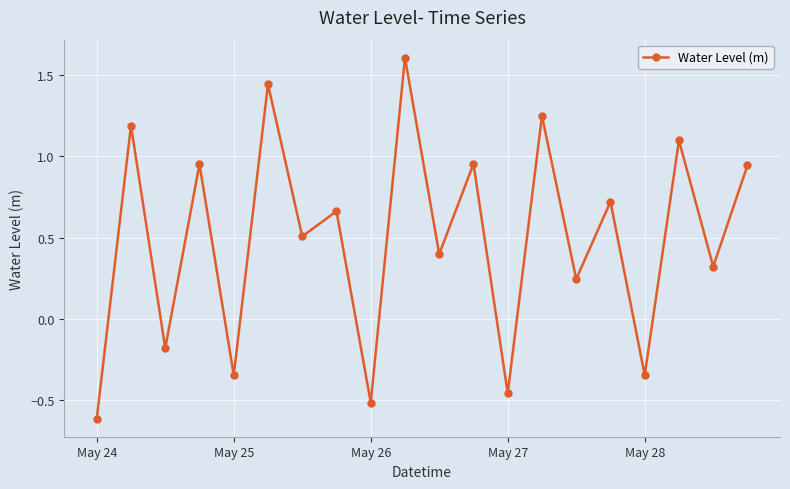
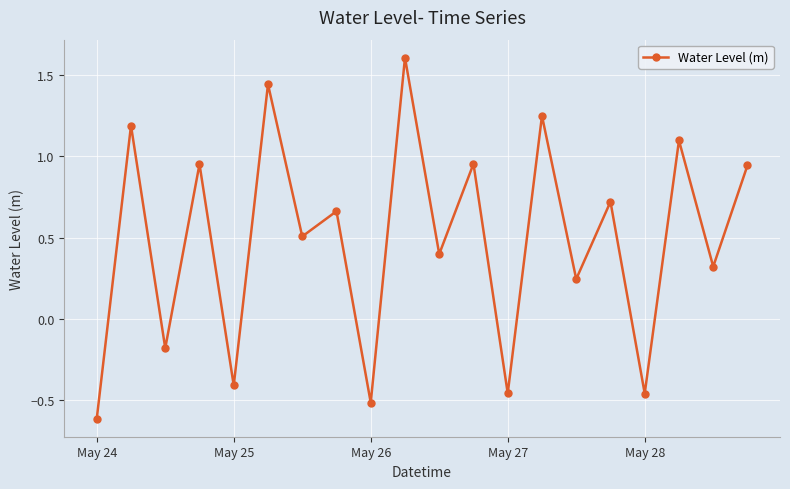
  {
    "May 24": -0.62,
-   "May 25": -0.35,
+   "May 25": -0.41,
    "May 26": -0.52,
    "May 27": -0.46,
-   "May 28": -0.35
+   "May 28": -0.46
  }
